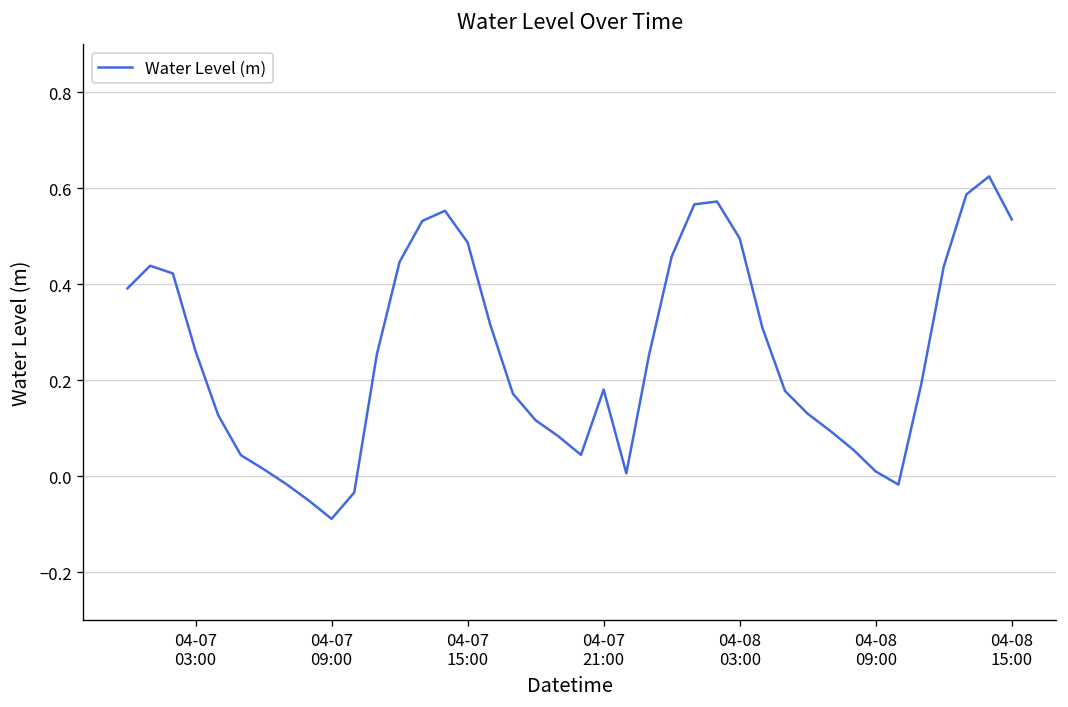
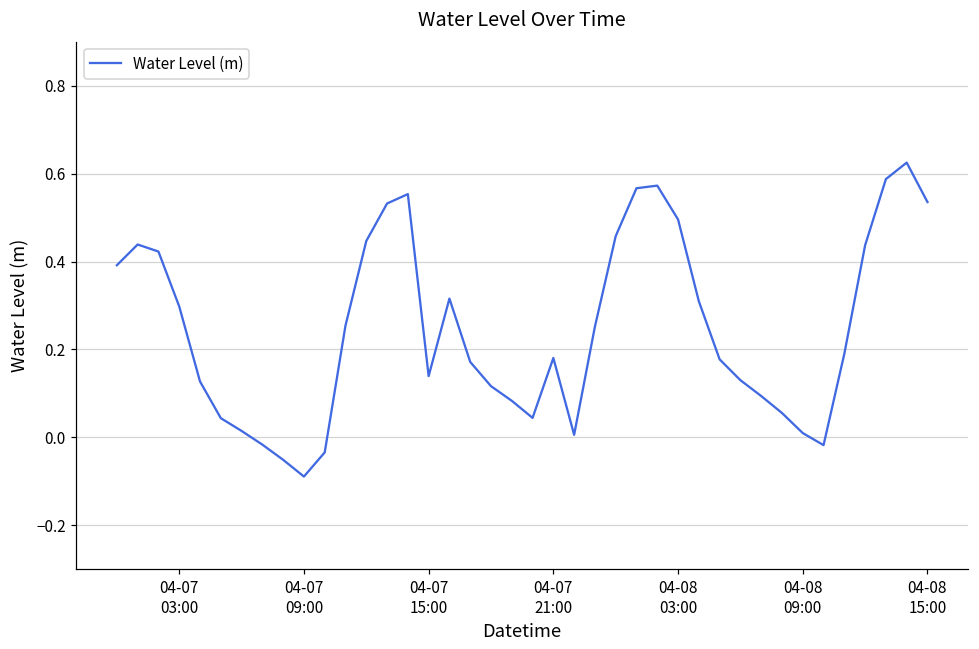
  {
-   "04-07 03:00": 0.26,
+   "04-07 03:00": 0.30,
    "04-07 09:00": -0.09,
-   "04-07 15:00": 0.49,
+   "04-07 15:00": 0.14,
    "04-07 21:00": 0.18,
    "04-08 03:00": 0.50,
    "04-08 09:00": 0.01,
    "04-08 15:00": 0.54
  }
